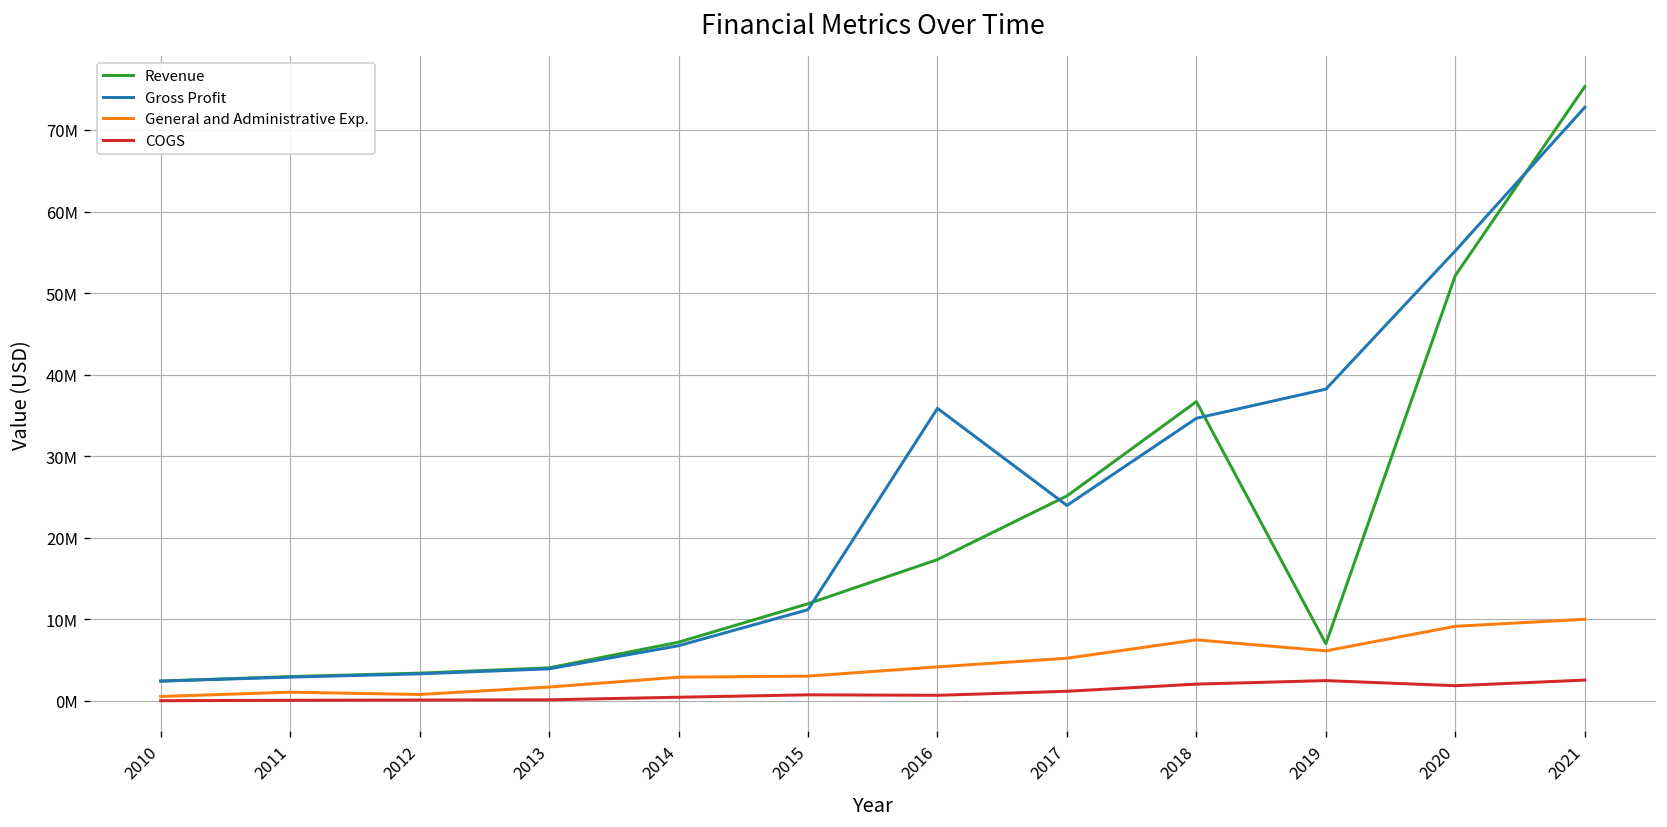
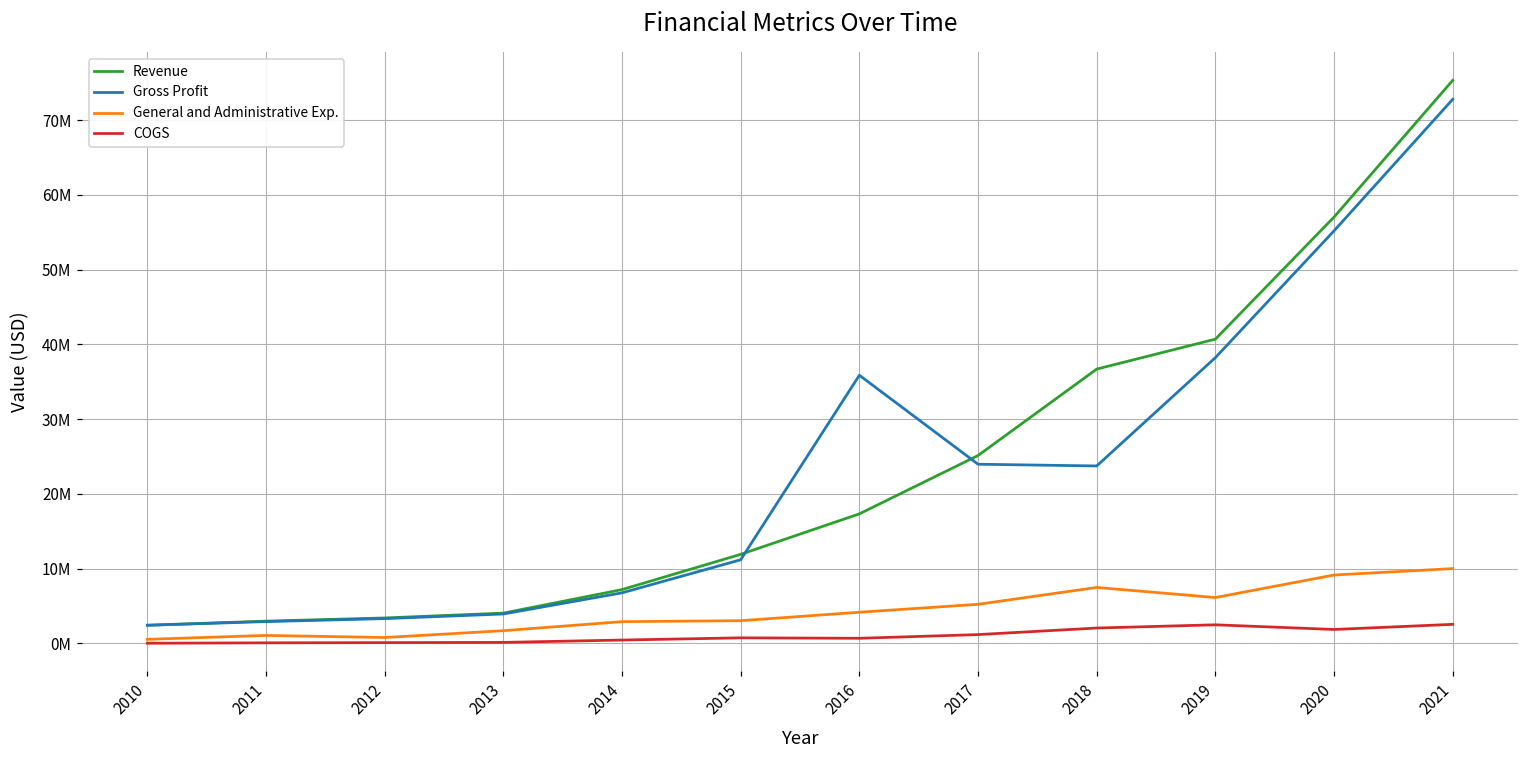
  {
    "Revenue": {
      "2014": 7000000,
      "2015": 12000000,
      "2016": 17000000,
      "2017": 25000000,
      "2018": 37000000,
-     "2019": 7000000,
-     "2020": 52000000,
+     "2019": 41000000,
+     "2020": 57000000,
      "2021": 75000000
    },
    "Gross Profit": {
      "2014": 7000000,
      "2015": 11000000,
      "2016": 36000000,
      "2017": 24000000,
-     "2018": 35000000,
+     "2018": 24000000,
      "2019": 38000000,
      "2020": 55000000,
      "2021": 73000000
    },
    "General and Administrative Exp.": {
      "2010": 1000000,
      "2011": 1000000,
      "2012": 1000000,
      "2013": 2000000,
      "2014": 3000000,
      "2015": 3000000,
      "2016": 4000000,
      "2017": 5000000,
      "2018": 7000000,
      "2019": 6000000,
      "2020": 9000000,
      "2021": 10000000
    },
    "COGS": {
      "2010": 0,
      "2011": 0,
      "2012": 0,
      "2013": 0,
      "2014": 0,
      "2015": 1000000,
      "2016": 1000000,
      "2017": 1000000,
      "2018": 2000000,
      "2019": 2000000,
      "2020": 2000000,
      "2021": 3000000
    }
  }
